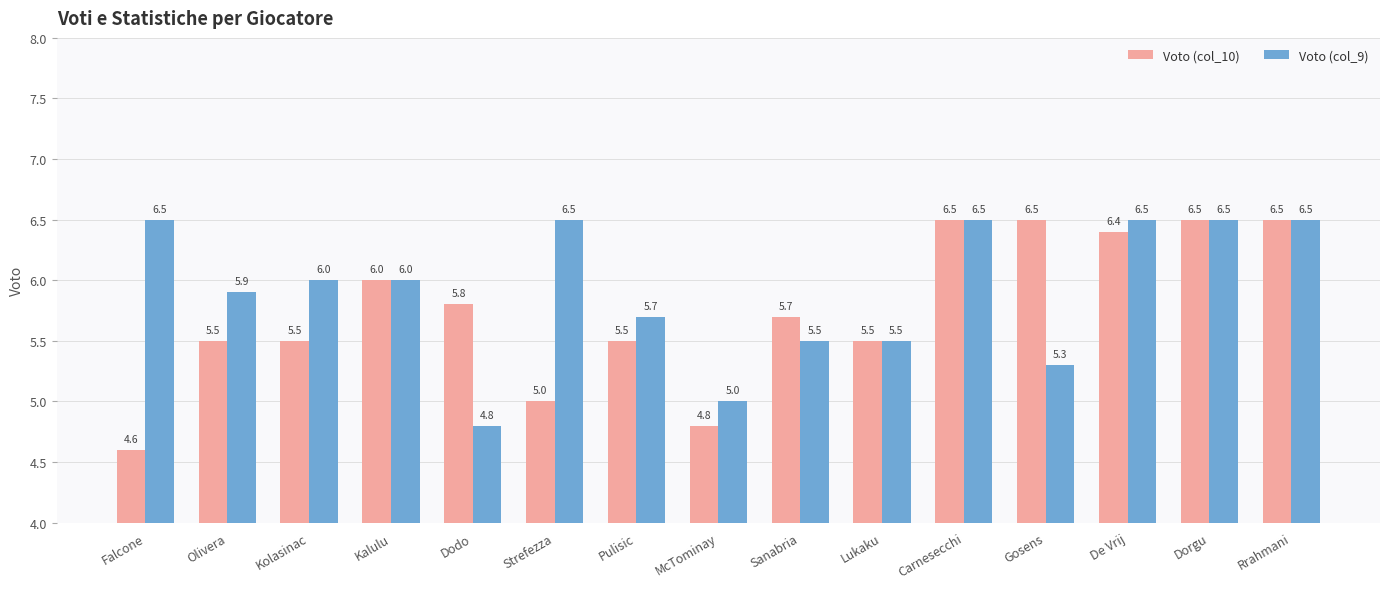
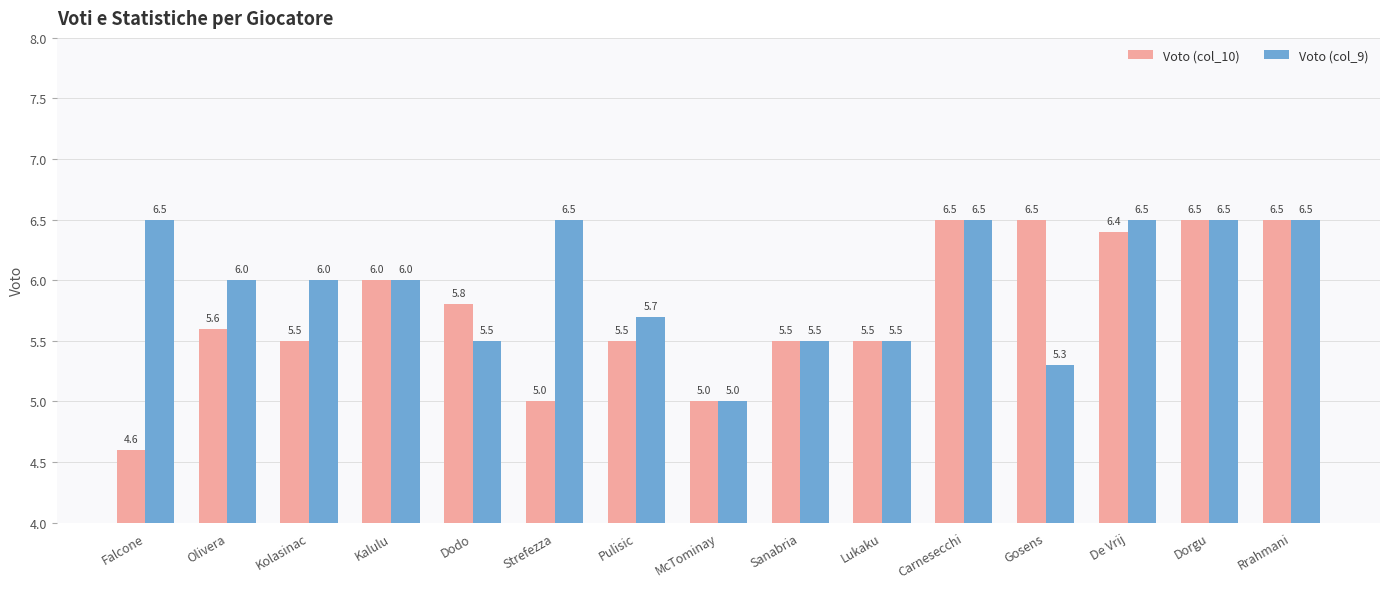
  {
    "Voto (col_10)": {
      "Falcone": 4.6,
-     "Olivera": 5.5,
+     "Olivera": 5.6,
      "Kolasinac": 5.5,
      "Kalulu": 6.0,
      "Dodo": 5.8,
      "Strefezza": 5.0,
      "Pulisic": 5.5,
-     "McTominay": 4.8,
-     "Sanabria": 5.7,
+     "McTominay": 5.0,
+     "Sanabria": 5.5,
      "Lukaku": 5.5,
      "Carnesecchi": 6.5,
      "Gosens": 6.5,
      "De Vrij": 6.4,
      "Dorgu": 6.5,
      "Rrahmani": 6.5
    },
    "Voto (col_9)": {
      "Falcone": 6.5,
-     "Olivera": 5.9,
+     "Olivera": 6.0,
      "Kolasinac": 6.0,
      "Kalulu": 6.0,
-     "Dodo": 4.8,
+     "Dodo": 5.5,
      "Strefezza": 6.5,
      "Pulisic": 5.7,
      "McTominay": 5.0,
      "Sanabria": 5.5,
      "Lukaku": 5.5,
      "Carnesecchi": 6.5,
      "Gosens": 5.3,
      "De Vrij": 6.5,
      "Dorgu": 6.5,
      "Rrahmani": 6.5
    }
  }
